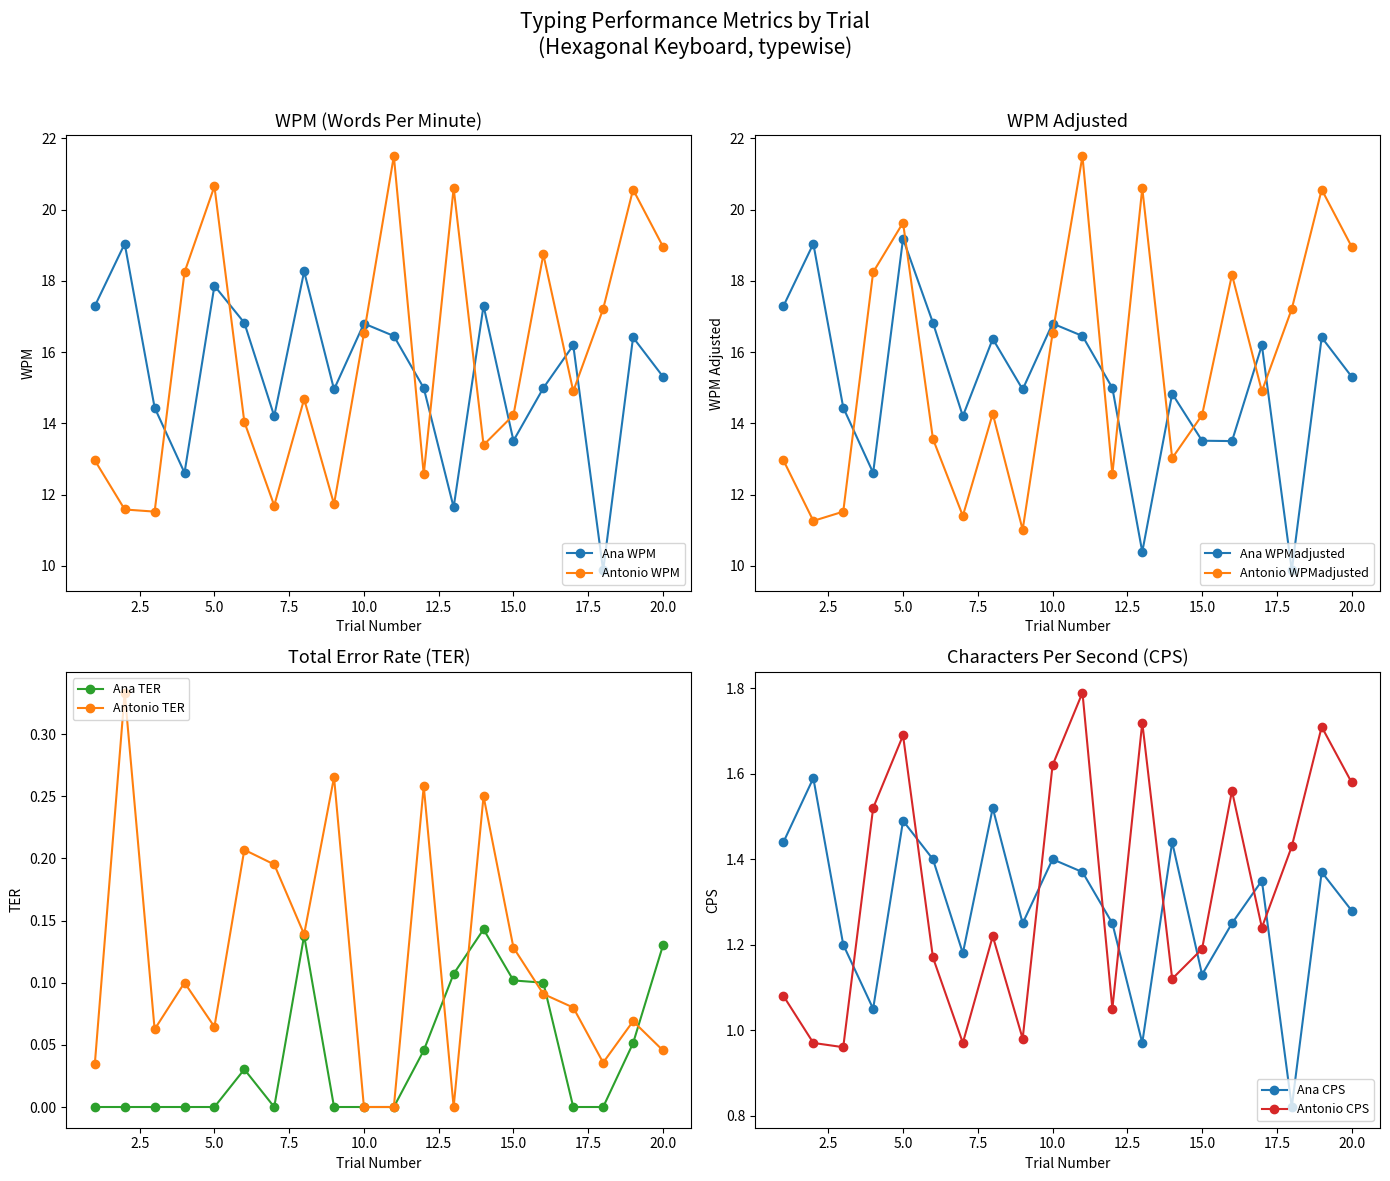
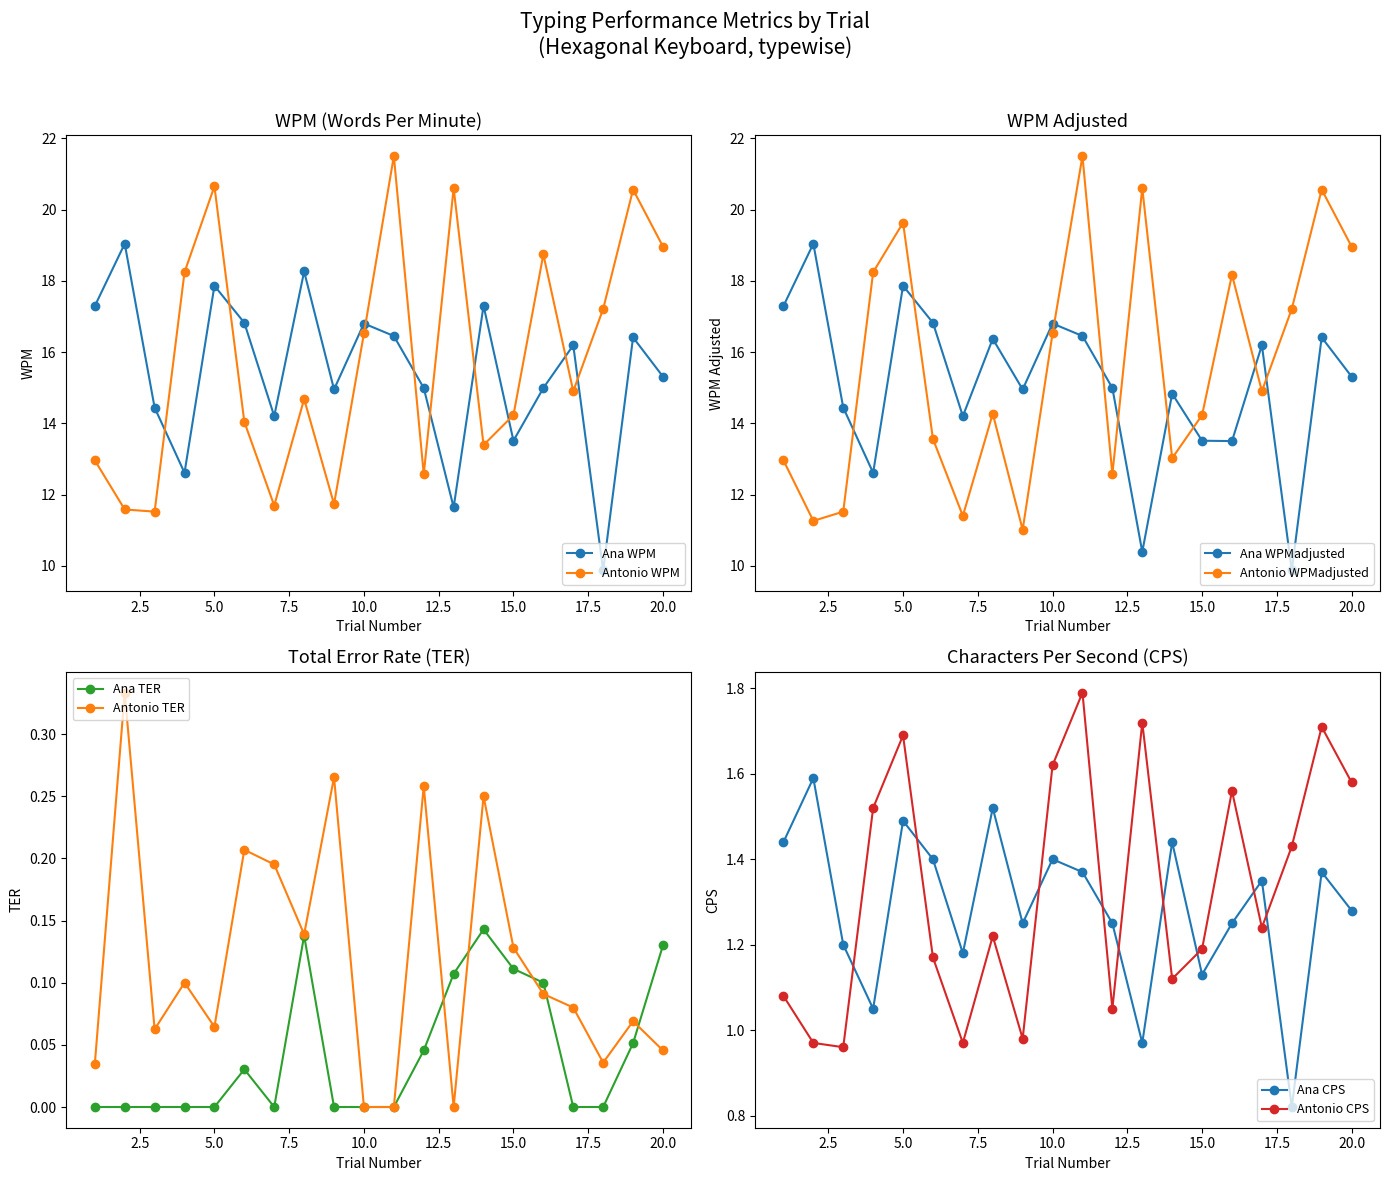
  {
    "WPM (Words Per Minute)": {
      "Ana WPM": {
        "5.0": 17.9,
        "10.0": 16.8,
        "15.0": 13.5,
        "20.0": 15.3
      },
      "Antonio WPM": {
        "5.0": 20.7,
        "10.0": 16.5,
        "15.0": 14.2,
        "20.0": 19.0
      }
    },
    "WPM Adjusted": {
      "Ana WPMadjusted": {
-       "5.0": 19.2,
+       "5.0": 17.9,
        "10.0": 16.8,
        "15.0": 13.5,
        "20.0": 15.3
      },
      "Antonio WPMadjusted": {
        "5.0": 19.6,
        "10.0": 16.5,
        "15.0": 14.2,
        "20.0": 19.0
      }
    },
    "Total Error Rate (TER)": {
      "Ana TER": {
        "5.0": 0.000,
-       "15.0": 0.102,
+       "15.0": 0.111,
        "20.0": 0.130
      },
      "Antonio TER": {
        "5.0": 0.065,
        "15.0": 0.128,
        "20.0": 0.046
      }
    },
    "Characters Per Second (CPS)": {
      "Ana CPS": {
        "5.0": 1.49,
        "10.0": 1.40,
        "15.0": 1.13,
        "20.0": 1.28
      },
      "Antonio CPS": {
        "5.0": 1.69,
        "10.0": 1.62,
        "15.0": 1.19,
        "20.0": 1.58
      }
    }
  }
